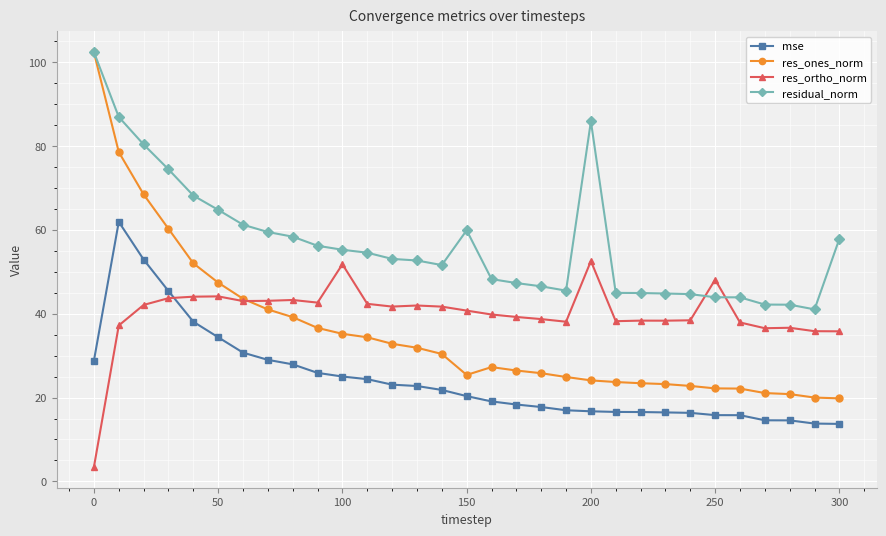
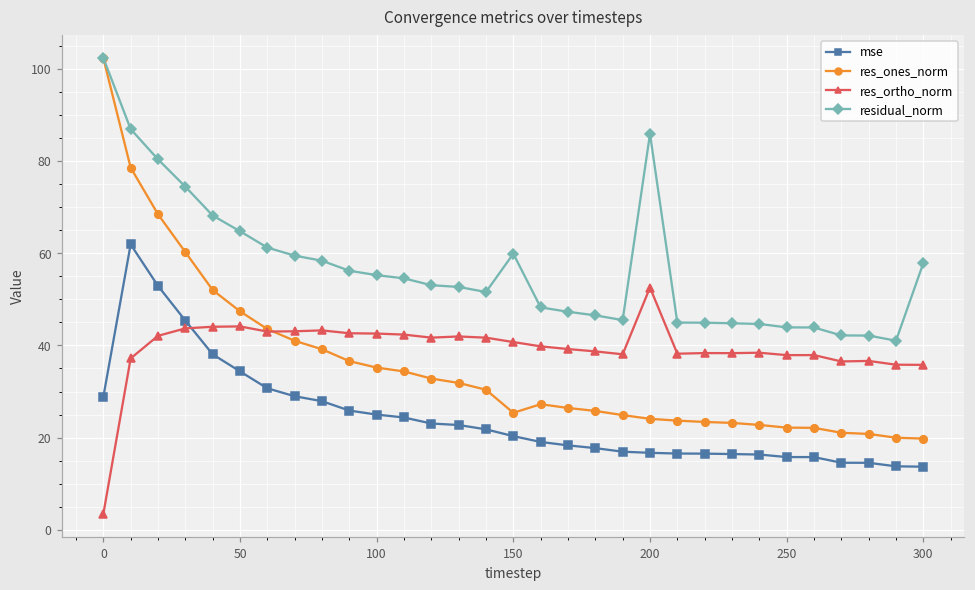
  {
    "mse": {
      "0": 29,
      "50": 34,
      "100": 25,
      "150": 20,
      "200": 17,
      "250": 16,
      "300": 14
    },
    "res_ones_norm": {
      "50": 47,
      "100": 35,
      "150": 25,
      "200": 24,
      "250": 22,
      "300": 20
    },
    "res_ortho_norm": {
      "0": 3,
      "50": 44,
-     "100": 52,
+     "100": 43,
      "150": 41,
      "200": 53,
-     "250": 48,
+     "250": 38,
      "300": 36
    },
    "residual_norm": {
      "50": 65,
      "100": 55,
      "150": 60,
      "200": 86,
      "250": 44,
      "300": 58
    }
  }
